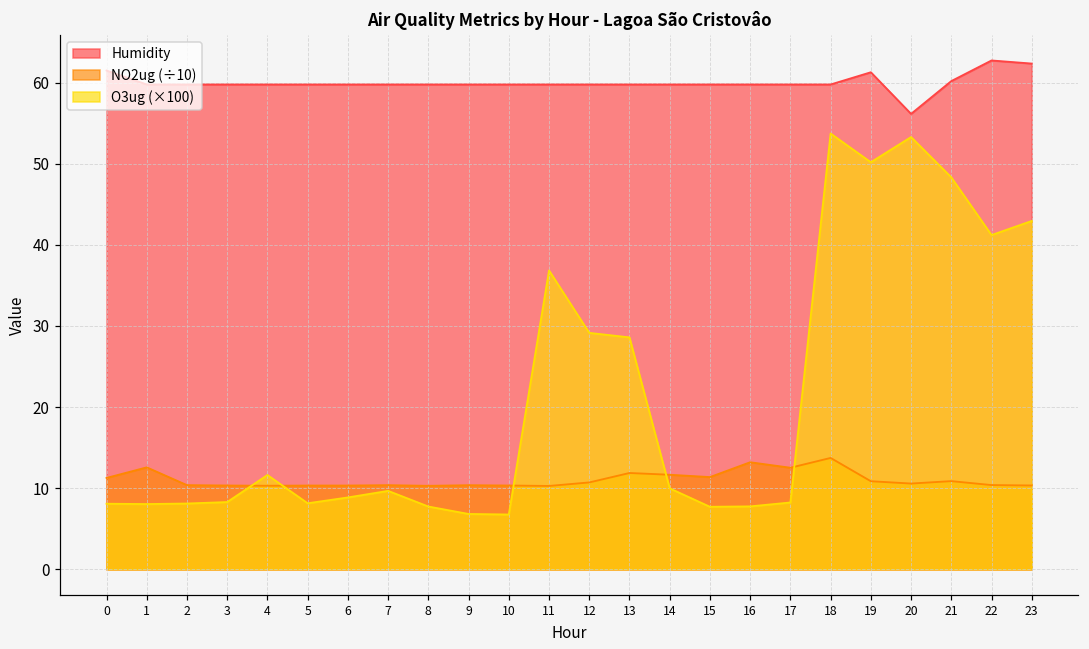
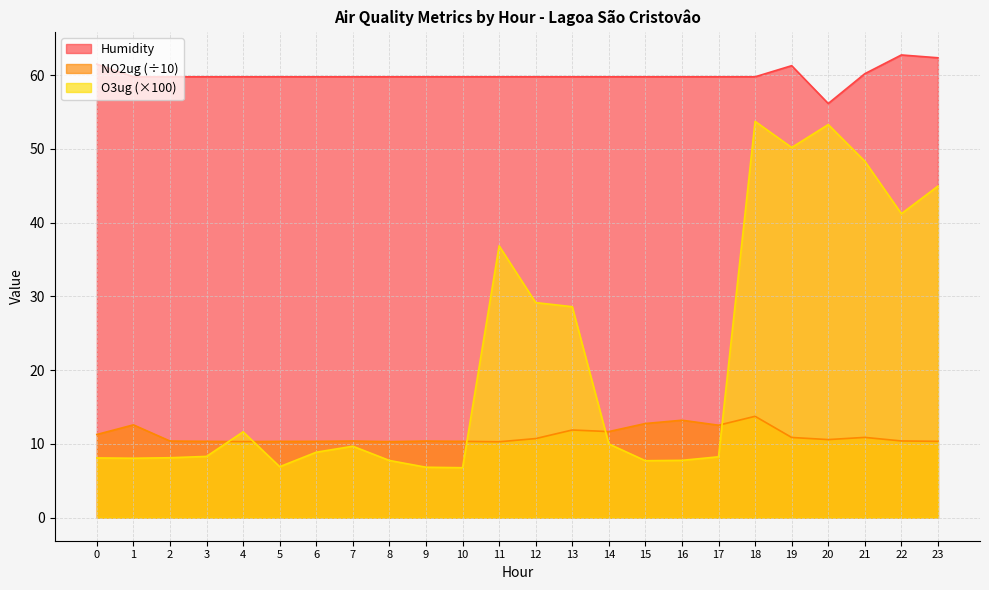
  {
    "Humidity": {
      "3": 60,
      "4": 60,
      "5": 60,
      "6": 60,
      "7": 60,
      "8": 60,
      "9": 60,
      "10": 60,
      "11": 60,
      "12": 60,
      "13": 60,
      "14": 60,
      "15": 60,
      "16": 60,
      "17": 60,
      "18": 60,
      "19": 61,
      "20": 56,
      "21": 60,
      "22": 63,
      "23": 62
    },
    "NO2ug (÷10)": {
      "0": 11,
      "1": 13,
      "2": 10,
      "3": 10,
      "4": 10,
      "5": 10,
      "6": 10,
      "7": 10,
      "8": 10,
      "9": 10,
      "10": 10,
      "11": 10,
      "12": 11,
      "13": 12,
      "14": 12,
-     "15": 11,
+     "15": 13,
      "16": 13,
      "17": 13,
      "18": 14,
      "19": 11,
      "20": 11,
      "21": 11,
      "22": 10,
      "23": 10
    },
    "O3ug (×100)": {
      "0": 8,
      "1": 8,
      "2": 8,
      "3": 8,
      "4": 12,
-     "5": 8,
+     "5": 7,
      "6": 9,
      "7": 10,
      "8": 8,
      "9": 7,
      "10": 7,
      "11": 37,
      "12": 29,
      "13": 29,
      "14": 10,
      "15": 8,
      "16": 8,
      "17": 8,
      "18": 54,
      "19": 50,
      "20": 53,
      "21": 48,
      "22": 41,
-     "23": 43
+     "23": 45
    }
  }
